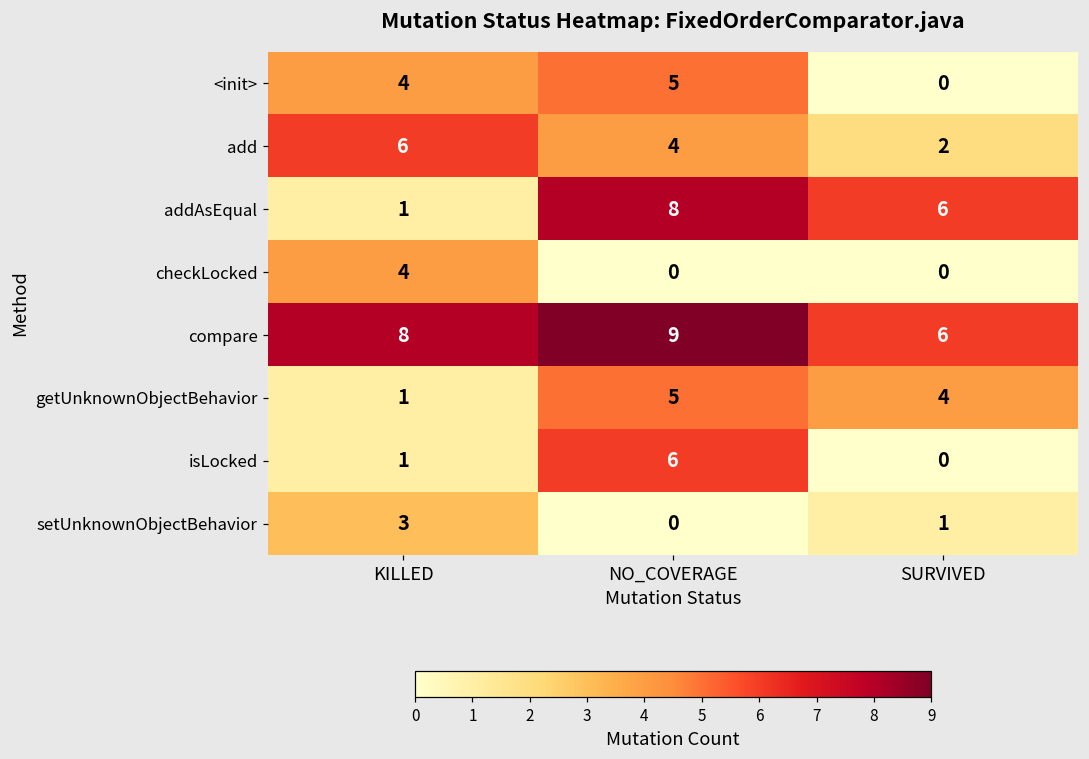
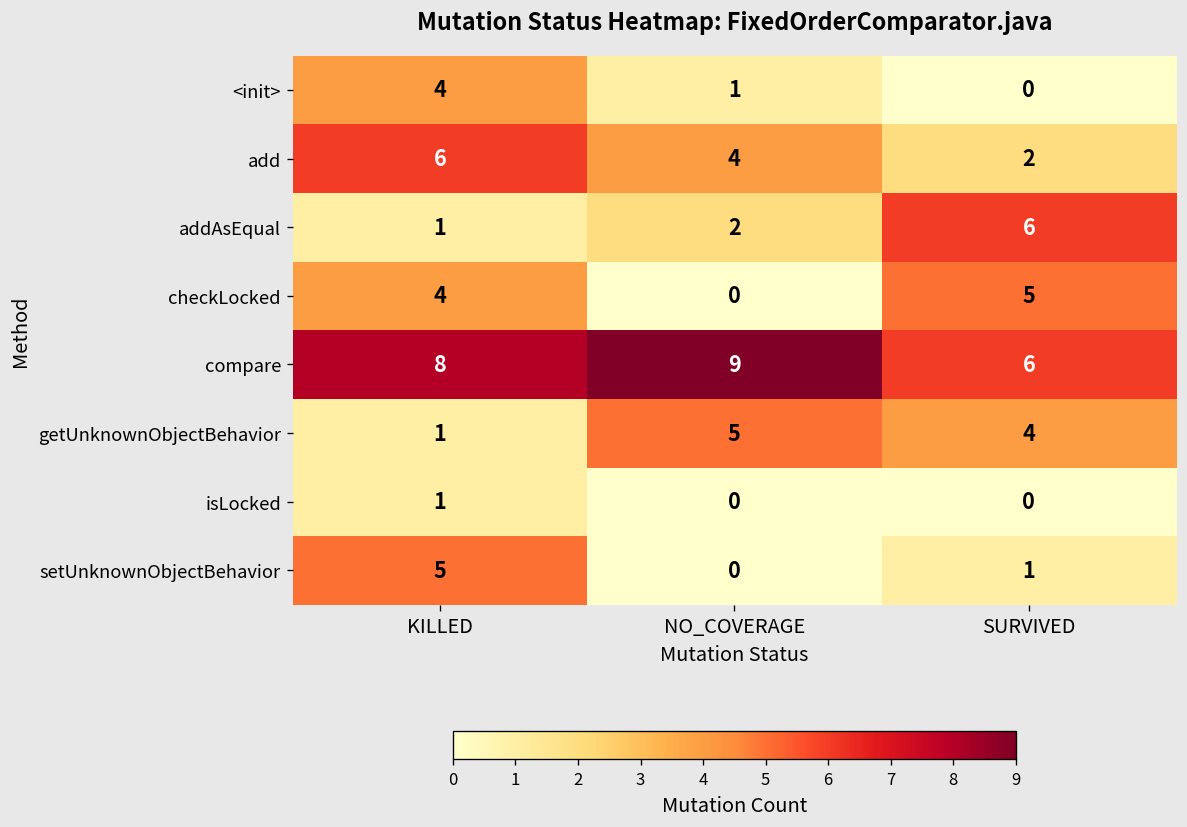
  {
    "<init>": {
      "KILLED": 4,
-     "NO_COVERAGE": 5,
+     "NO_COVERAGE": 1,
      "SURVIVED": 0
    },
    "add": {
      "KILLED": 6,
      "NO_COVERAGE": 4,
      "SURVIVED": 2
    },
    "addAsEqual": {
      "KILLED": 1,
-     "NO_COVERAGE": 8,
+     "NO_COVERAGE": 2,
      "SURVIVED": 6
    },
    "checkLocked": {
      "KILLED": 4,
      "NO_COVERAGE": 0,
-     "SURVIVED": 0
+     "SURVIVED": 5
    },
    "compare": {
      "KILLED": 8,
      "NO_COVERAGE": 9,
      "SURVIVED": 6
    },
    "getUnknownObjectBehavior": {
      "KILLED": 1,
      "NO_COVERAGE": 5,
      "SURVIVED": 4
    },
    "isLocked": {
      "KILLED": 1,
-     "NO_COVERAGE": 6,
+     "NO_COVERAGE": 0,
      "SURVIVED": 0
    },
    "setUnknownObjectBehavior": {
-     "KILLED": 3,
+     "KILLED": 5,
      "NO_COVERAGE": 0,
      "SURVIVED": 1
    }
  }
